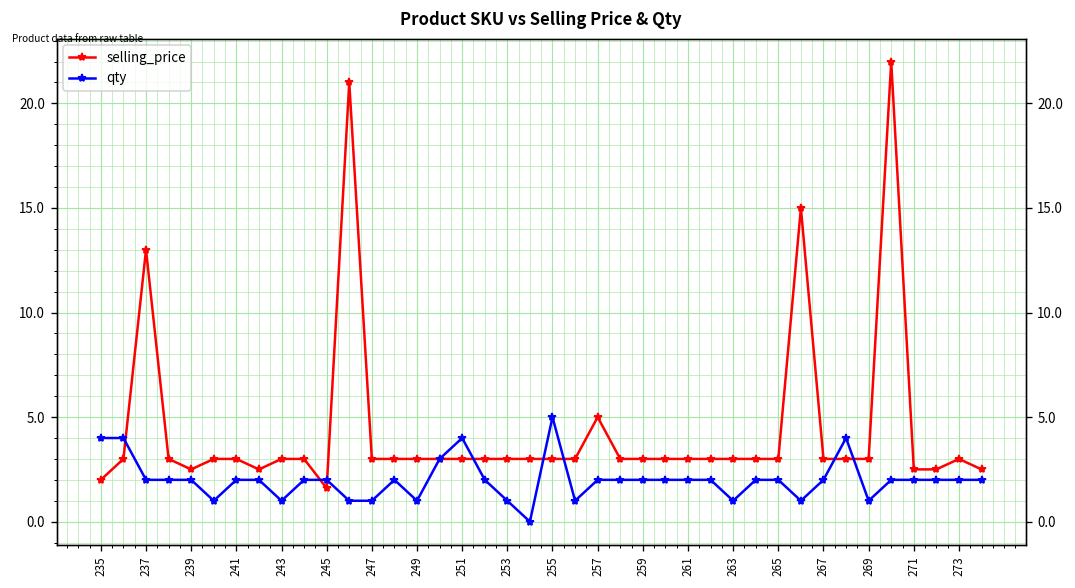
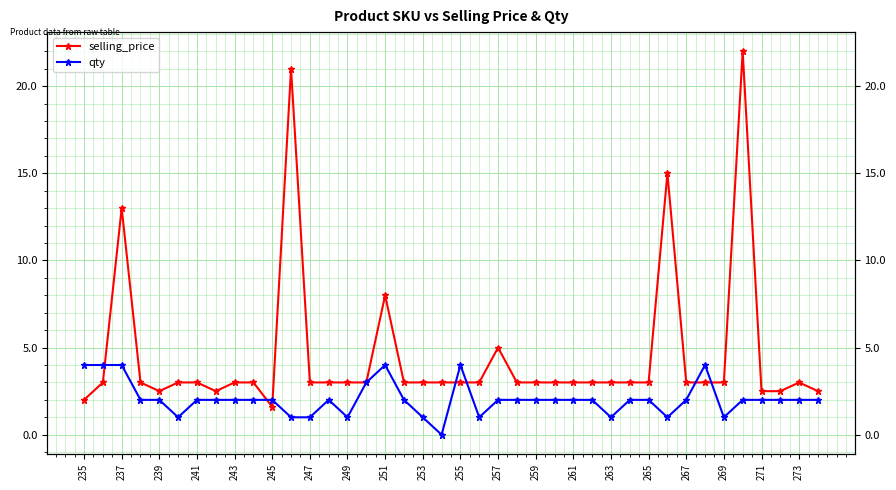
  {
    "selling_price": {
      "235": 2,
      "237": 13,
      "239": 2.5,
      "241": 3,
      "243": 3,
      "245": 1.6,
      "247": 3,
      "249": 3,
-     "251": 3,
+     "251": 8,
      "253": 3,
      "255": 3,
      "257": 5,
      "259": 3,
      "261": 3,
      "263": 3,
      "265": 3,
      "267": 3,
      "269": 3,
      "271": 2.5,
      "273": 3
    },
    "qty": {
      "235": 4,
-     "237": 2,
+     "237": 4,
      "239": 2,
      "241": 2,
-     "243": 1,
+     "243": 2,
      "245": 2,
      "247": 1,
      "249": 1,
      "251": 4,
      "253": 1,
-     "255": 5,
+     "255": 4,
      "257": 2,
      "259": 2,
      "261": 2,
      "263": 1,
      "265": 2,
      "267": 2,
      "269": 1,
      "271": 2,
      "273": 2
    }
  }
